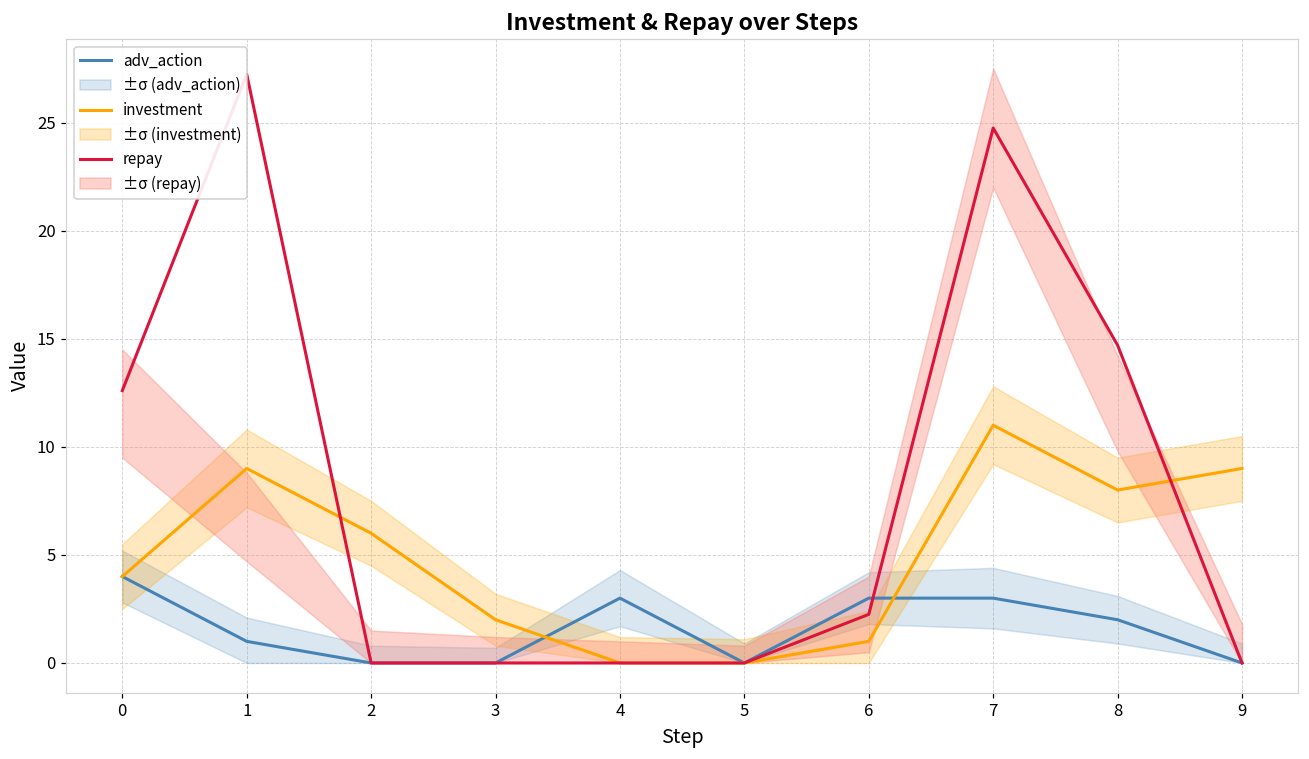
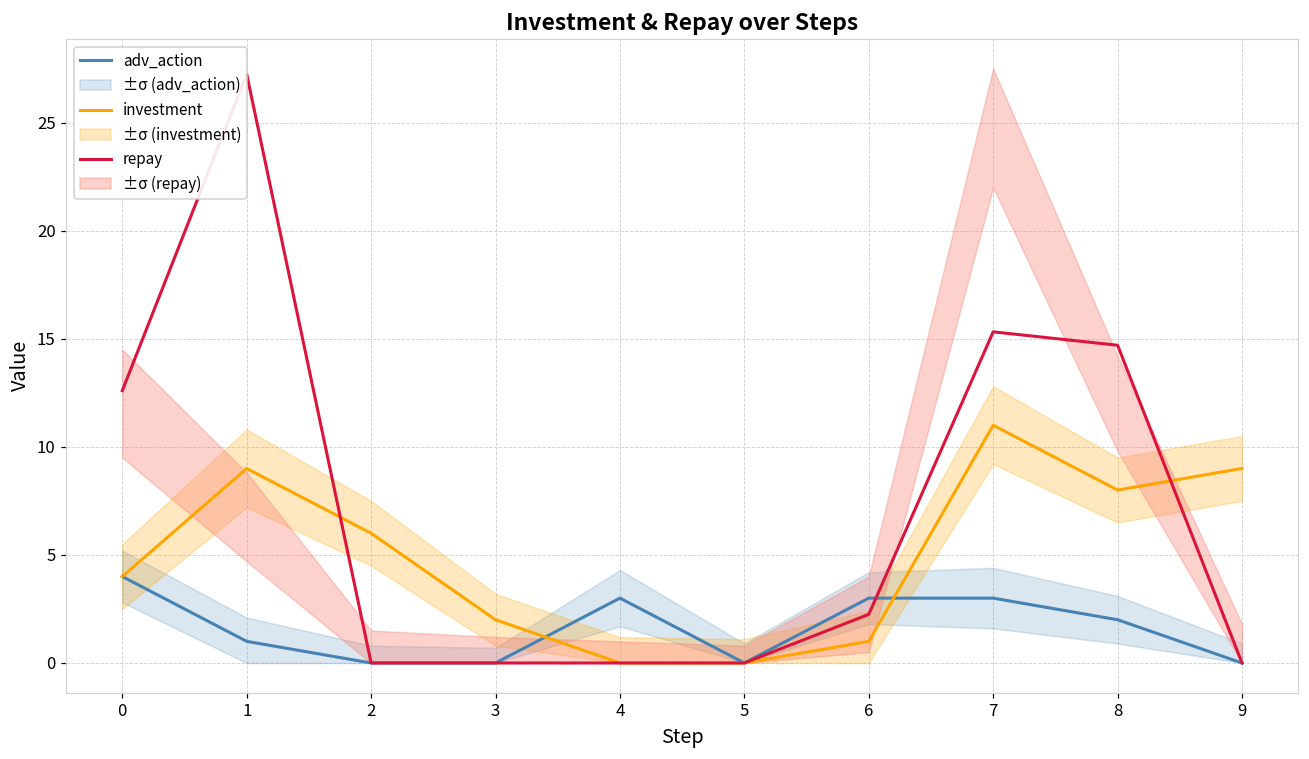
  {
    "repay": {
      "0": 12.6,
      "6": 2.3,
-     "7": 24.8,
+     "7": 15.3,
      "8": 14.7
    }
  }
